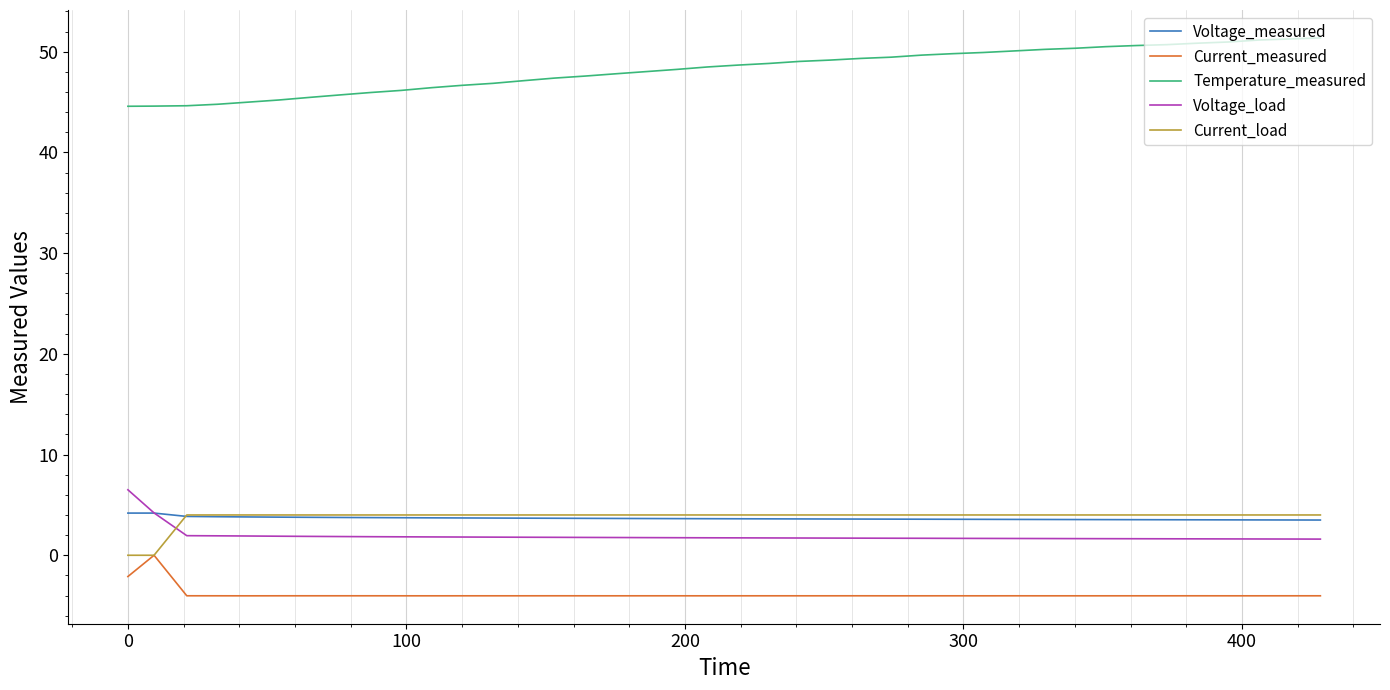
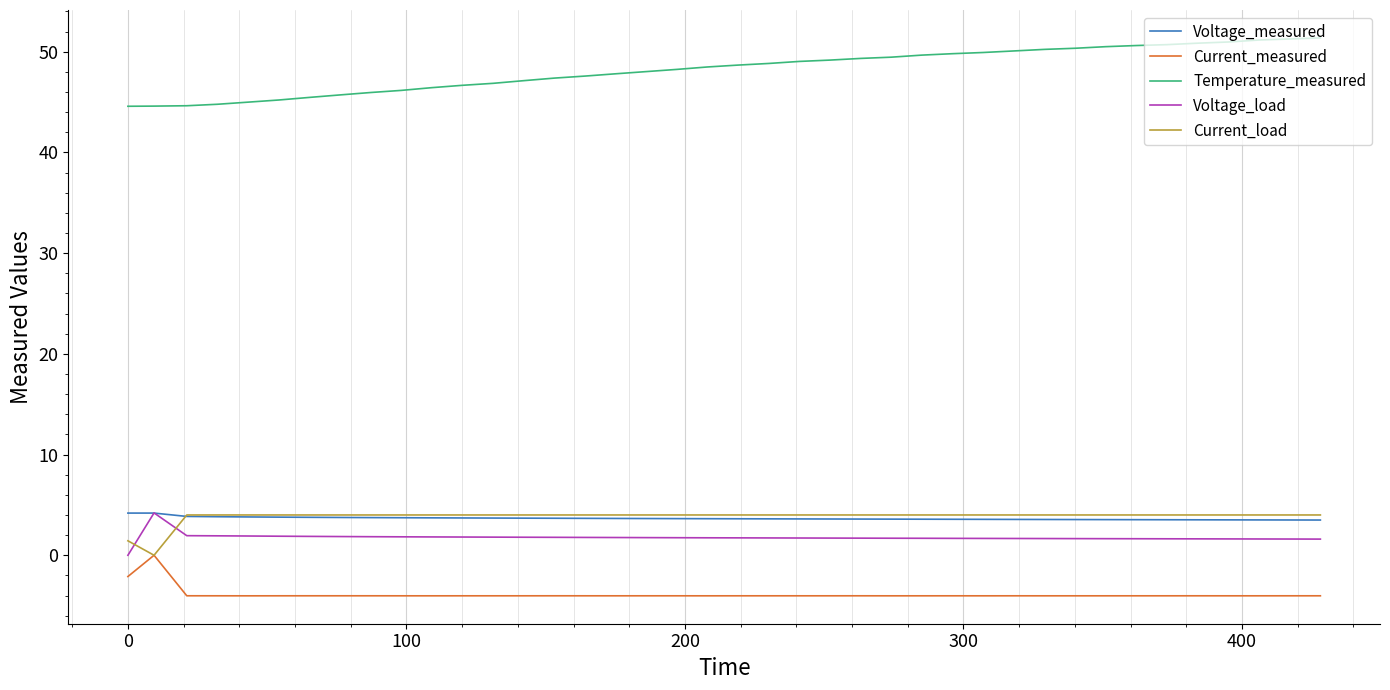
  {
    "Voltage_measured": {
      "0": 4.2
    },
    "Current_measured": {
      "0": -2.1
    },
    "Temperature_measured": {
      "0": 44.6
    },
    "Voltage_load": {
-     "0": 6.5
+     "0": 0.0
    },
    "Current_load": {
-     "0": 0.0
+     "0": 1.4
    }
  }
